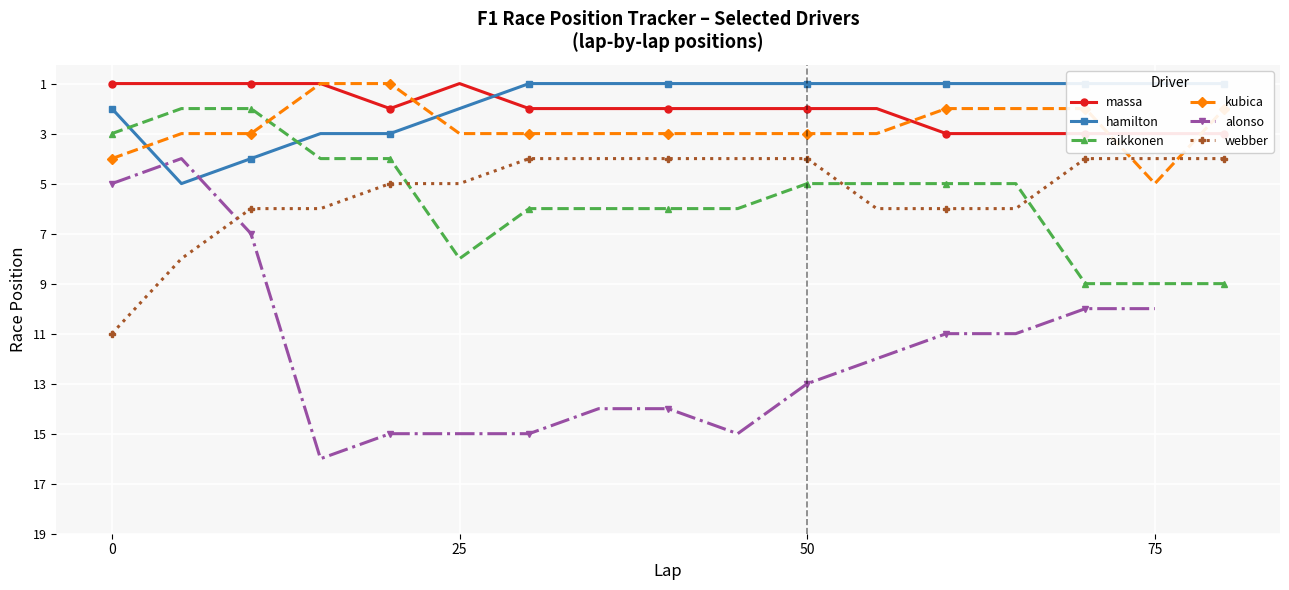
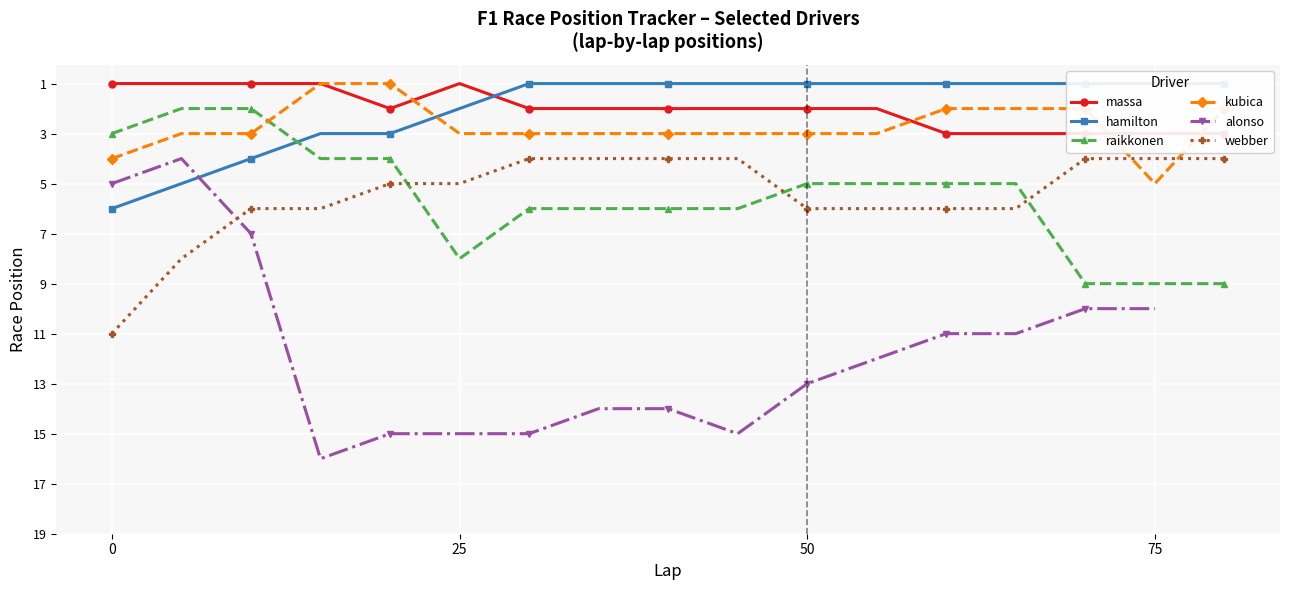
  {
    "massa": {
      "0": 1,
      "25": 1,
      "50": 2
    },
    "hamilton": {
-     "0": 2,
+     "0": 6,
      "25": 2,
      "50": 1
    },
    "raikkonen": {
      "0": 3,
      "25": 8,
      "50": 5,
      "75": 9
    },
    "kubica": {
      "0": 4,
      "25": 3,
      "50": 3,
      "75": 5
    },
    "alonso": {
      "0": 5,
      "25": 15,
      "50": 13,
      "75": 10
    },
    "webber": {
      "0": 11,
      "25": 5,
-     "50": 4,
+     "50": 6,
      "75": 4
    }
  }
